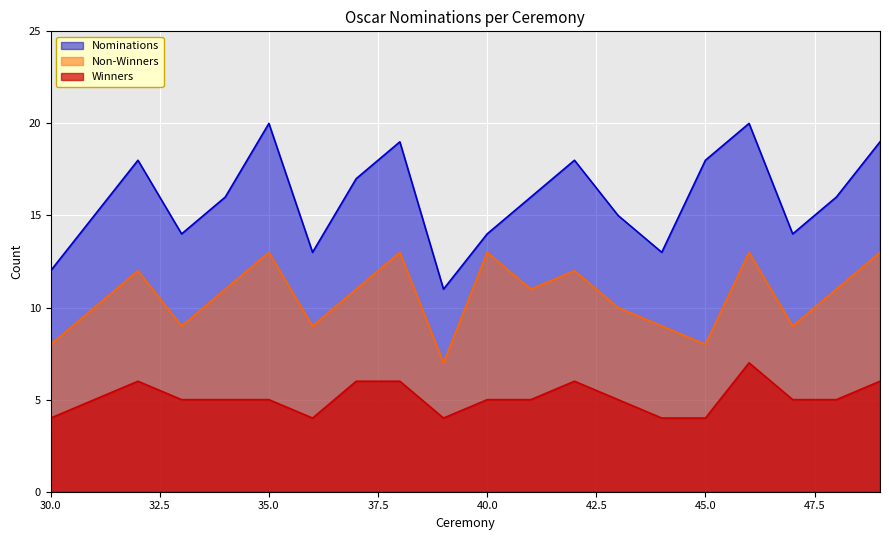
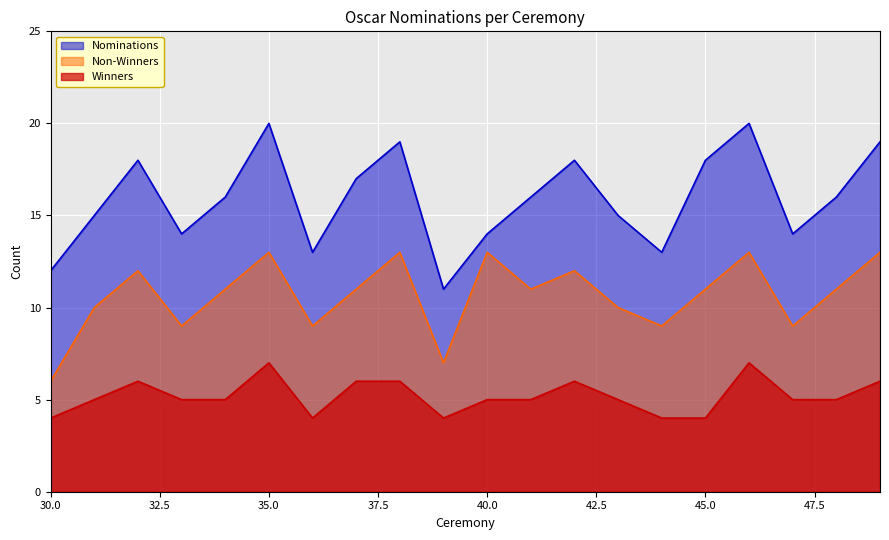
  {
    "Nominations": {
      "30.0": 12,
      "35.0": 20,
      "40.0": 14,
      "45.0": 18
    },
    "Non-Winners": {
-     "30.0": 8,
+     "30.0": 6,
      "35.0": 13,
      "40.0": 13,
-     "45.0": 8
+     "45.0": 11
    },
    "Winners": {
      "30.0": 4,
-     "35.0": 5,
+     "35.0": 7,
      "40.0": 5,
      "45.0": 4
    }
  }
